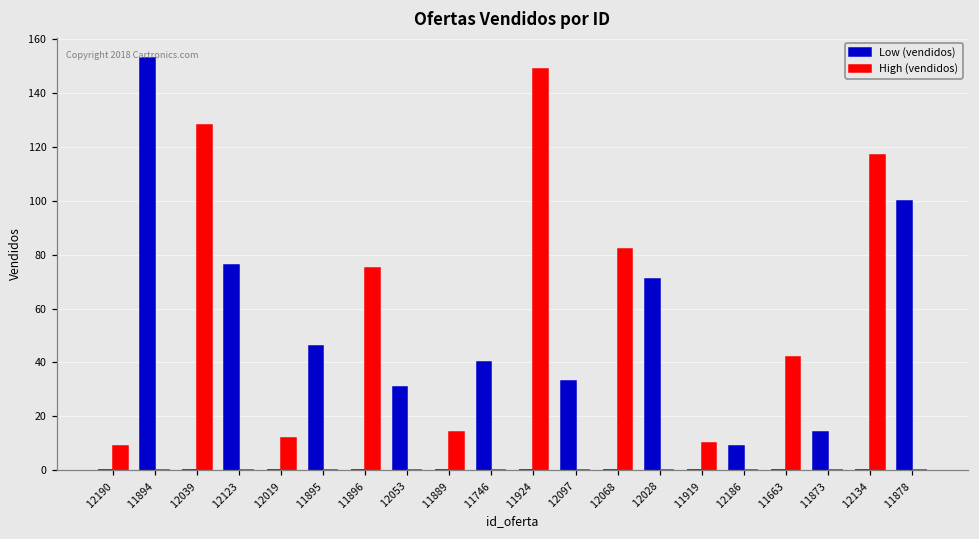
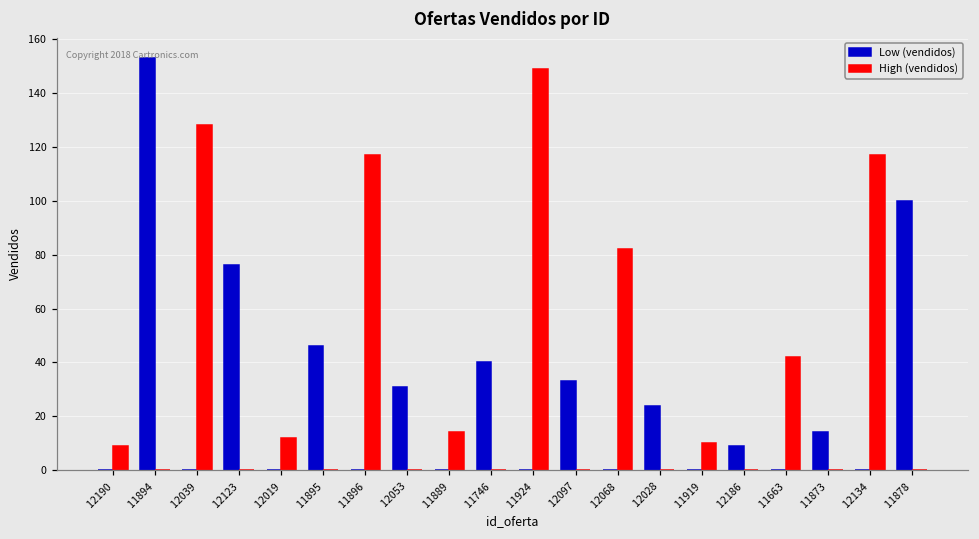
  {
    "Low (vendidos)": {
      "12190": 0,
      "12039": 0,
      "12123": 76,
      "12019": 0,
      "11895": 46,
      "11896": 0,
      "12053": 31,
      "11889": 0,
      "11746": 40,
      "11924": 0,
      "12097": 33,
      "12068": 0,
-     "12028": 71,
+     "12028": 24,
      "11919": 0,
      "12186": 9,
      "11663": 0,
      "11873": 14,
      "12134": 0,
      "11878": 100
    },
    "High (vendidos)": {
      "12190": 9,
      "11894": 0,
      "12039": 128,
      "12123": 0,
      "12019": 12,
      "11895": 0,
-     "11896": 75,
+     "11896": 117,
      "12053": 0,
      "11889": 14,
      "11746": 0,
      "11924": 149,
      "12097": 0,
      "12068": 82,
      "12028": 0,
      "11919": 10,
      "12186": 0,
      "11663": 42,
      "11873": 0,
      "12134": 117,
      "11878": 0
    }
  }
